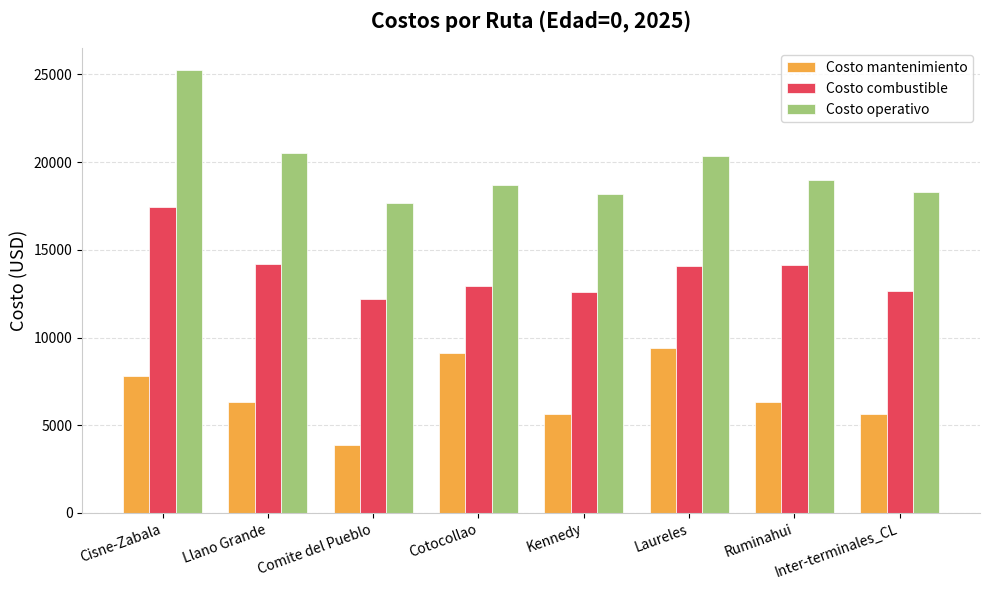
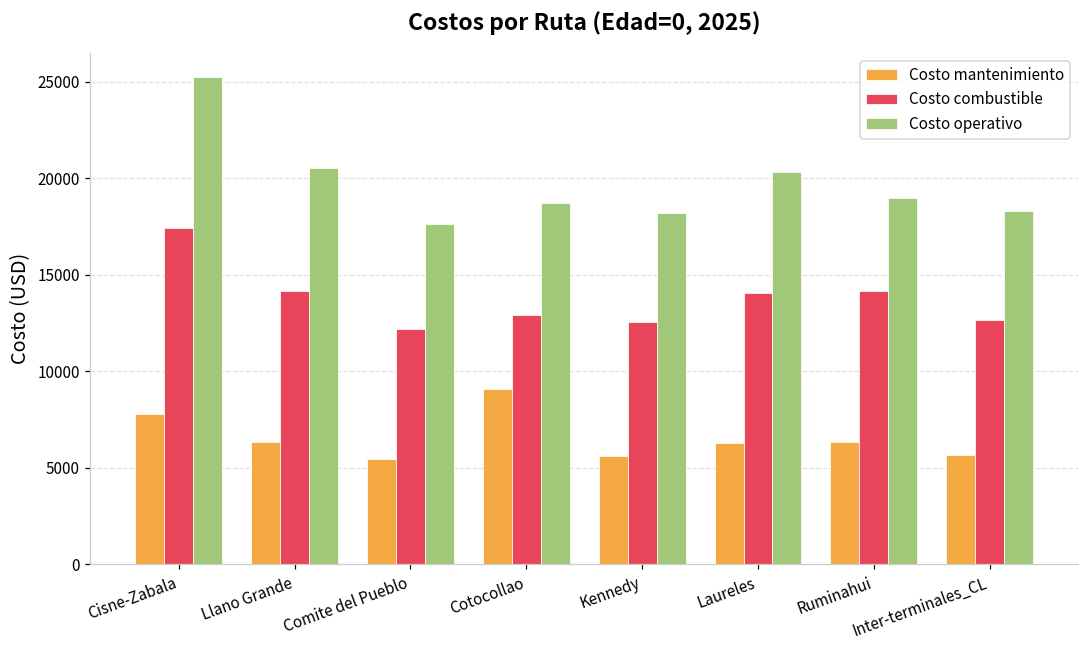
  {
    "Costo mantenimiento": {
      "Cisne-Zabala": 7800,
      "Llano Grande": 6300,
-     "Comite del Pueblo": 3900,
+     "Comite del Pueblo": 5500,
      "Cotocollao": 9100,
      "Kennedy": 5600,
-     "Laureles": 9400,
+     "Laureles": 6300,
      "Ruminahui": 6300,
      "Inter-terminales_CL": 5600
    },
    "Costo combustible": {
      "Cisne-Zabala": 17400,
      "Llano Grande": 14200,
      "Comite del Pueblo": 12200,
      "Cotocollao": 12900,
      "Kennedy": 12600,
      "Laureles": 14100,
      "Ruminahui": 14200,
      "Inter-terminales_CL": 12600
    },
    "Costo operativo": {
      "Cisne-Zabala": 25200,
      "Llano Grande": 20500,
      "Comite del Pueblo": 17700,
      "Cotocollao": 18700,
      "Kennedy": 18200,
      "Laureles": 20300,
      "Ruminahui": 19000,
      "Inter-terminales_CL": 18300
    }
  }
